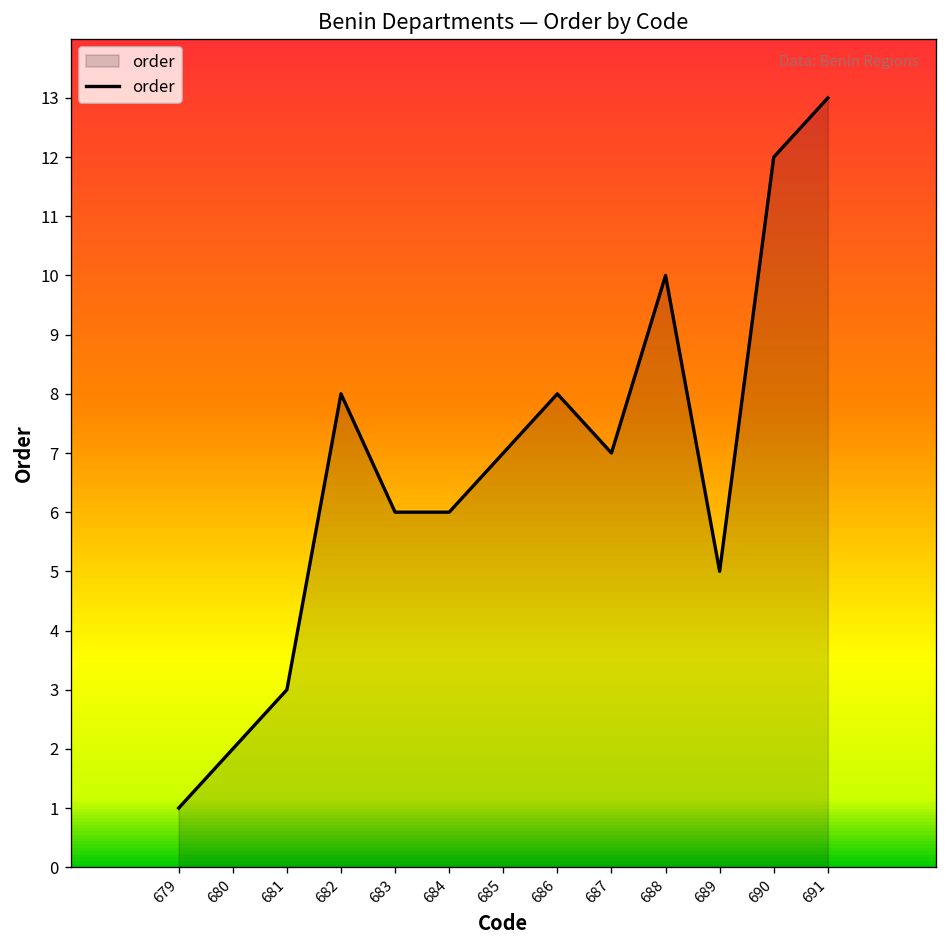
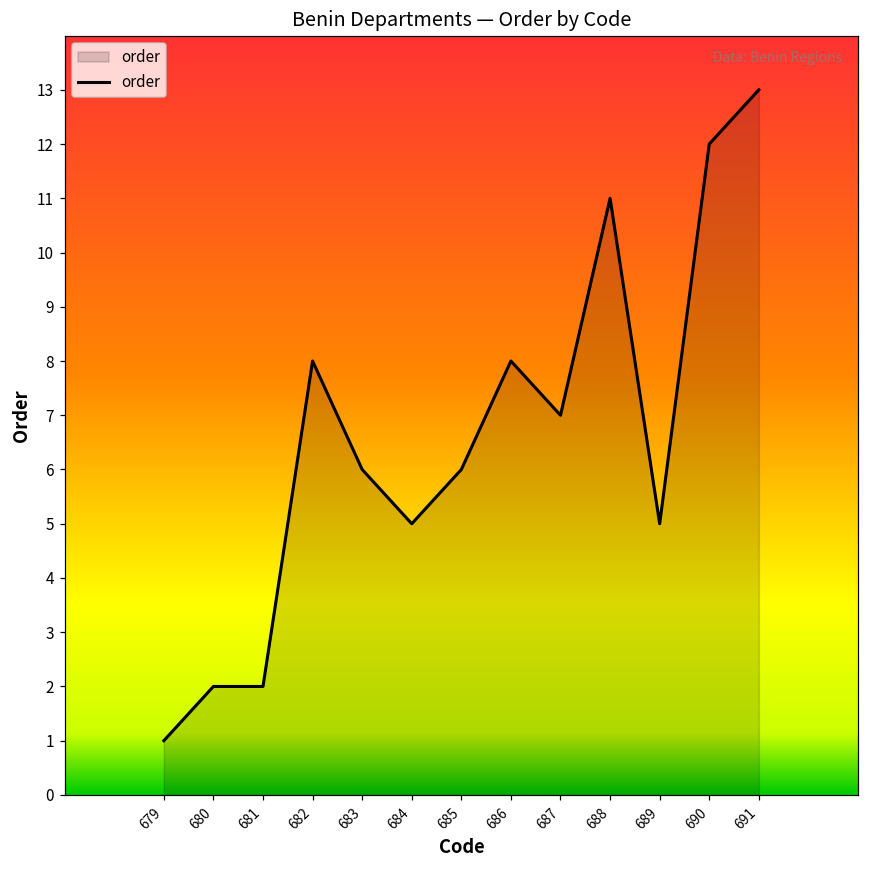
  {
    "679": 1,
    "680": 2,
-   "681": 3,
+   "681": 2,
    "682": 8,
    "683": 6,
-   "684": 6,
-   "685": 7,
+   "684": 5,
+   "685": 6,
    "686": 8,
    "687": 7,
-   "688": 10,
+   "688": 11,
    "689": 5,
    "690": 12,
    "691": 13
  }
